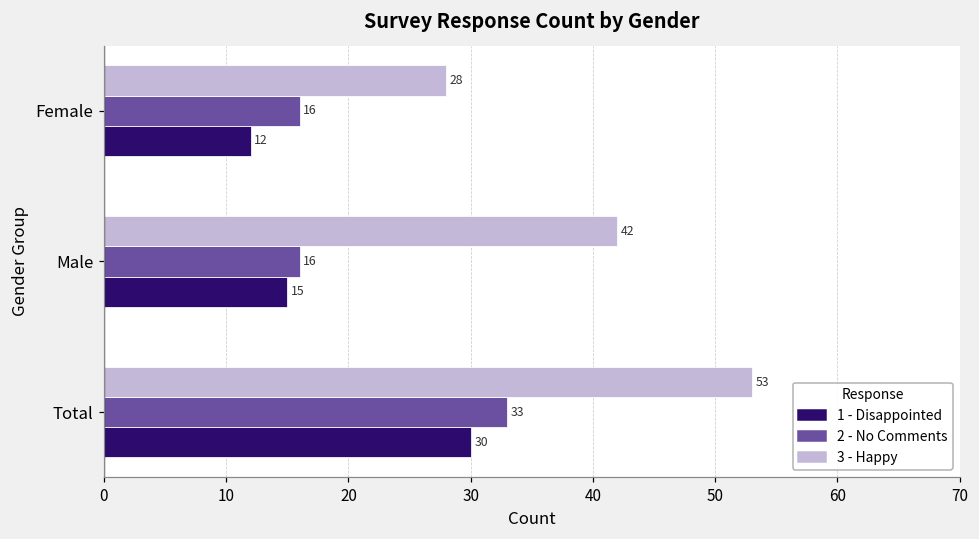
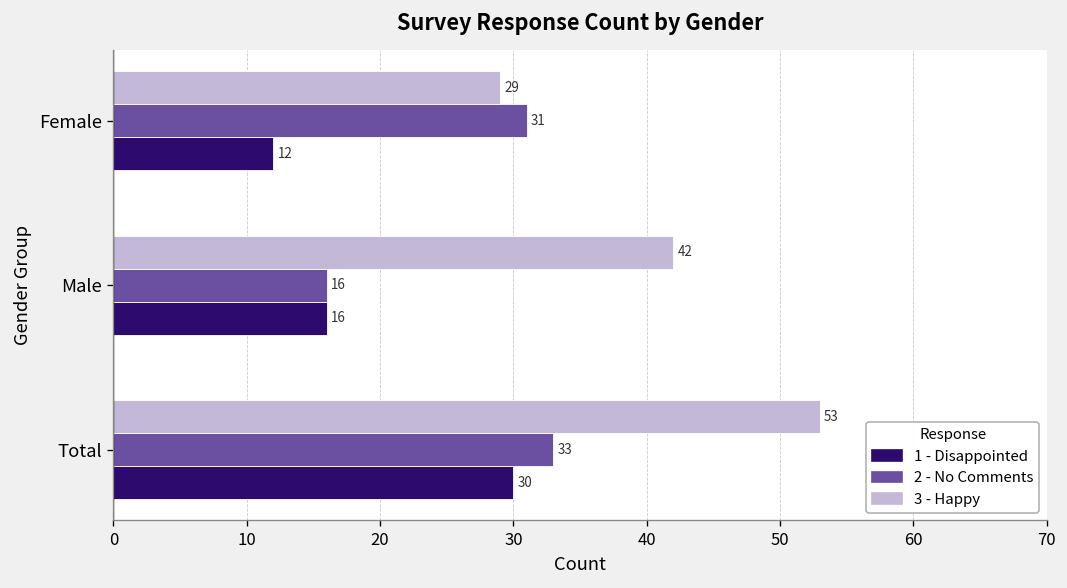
  {
    "1 - Disappointed": {
      "Female": 12,
-     "Male": 15,
+     "Male": 16,
      "Total": 30
    },
    "2 - No Comments": {
-     "Female": 16,
+     "Female": 31,
      "Male": 16,
      "Total": 33
    },
    "3 - Happy": {
-     "Female": 28,
+     "Female": 29,
      "Male": 42,
      "Total": 53
    }
  }
